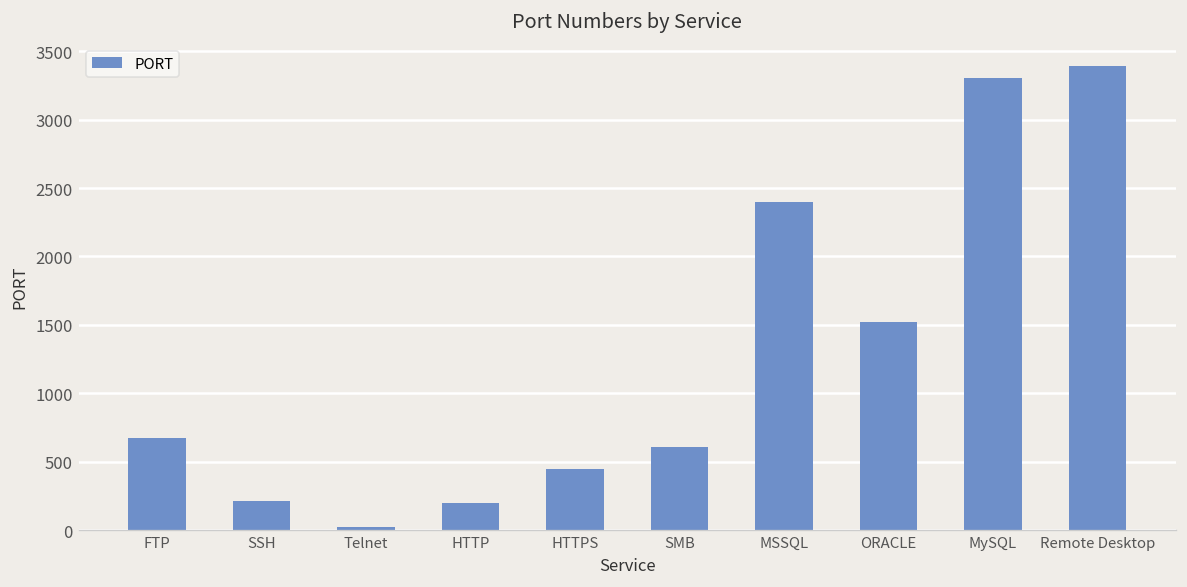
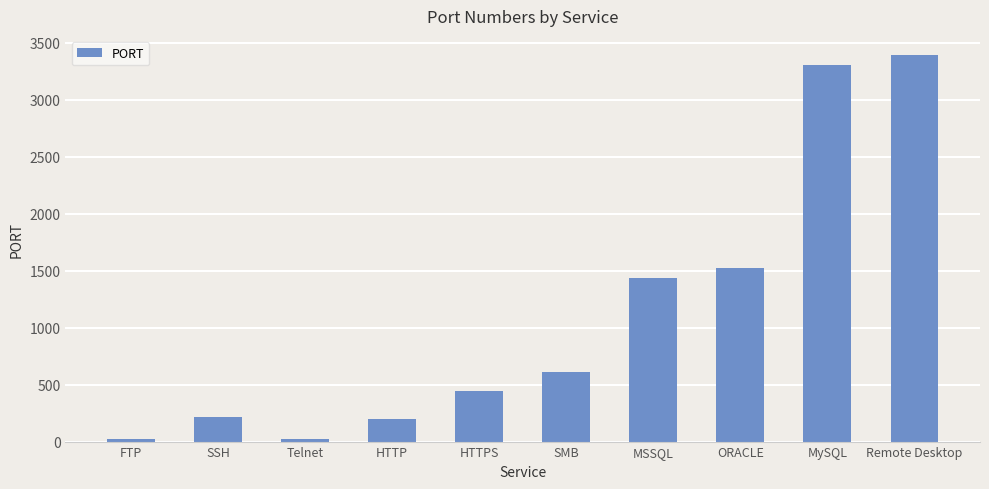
  {
-   "FTP": 680,
+   "FTP": 20,
    "SSH": 210,
    "Telnet": 20,
    "HTTP": 200,
    "HTTPS": 440,
    "SMB": 610,
-   "MSSQL": 2400,
+   "MSSQL": 1430,
    "ORACLE": 1520,
    "MySQL": 3310,
    "Remote Desktop": 3390
  }
